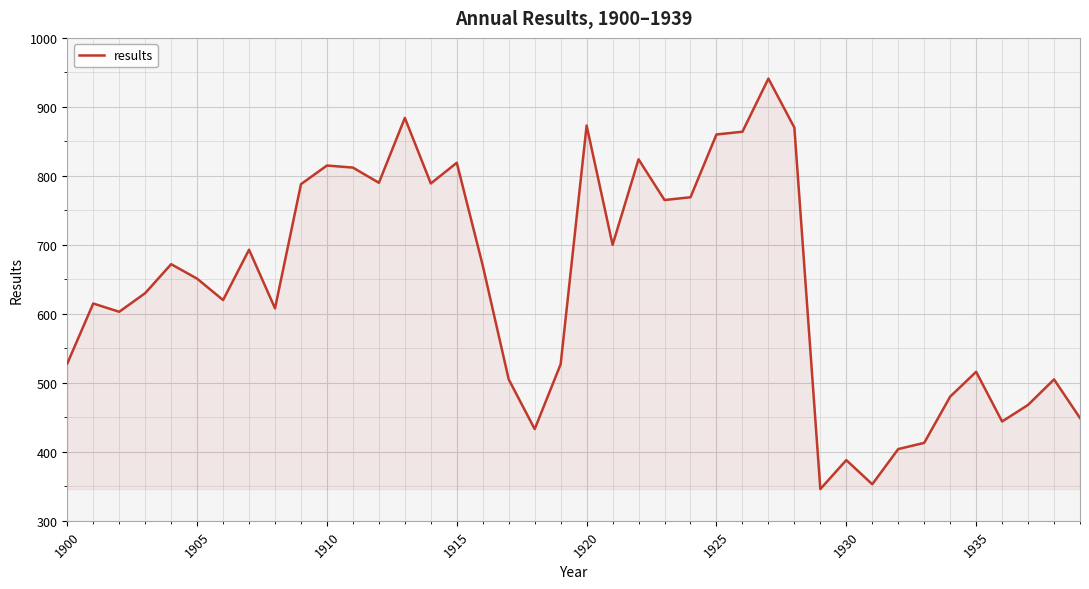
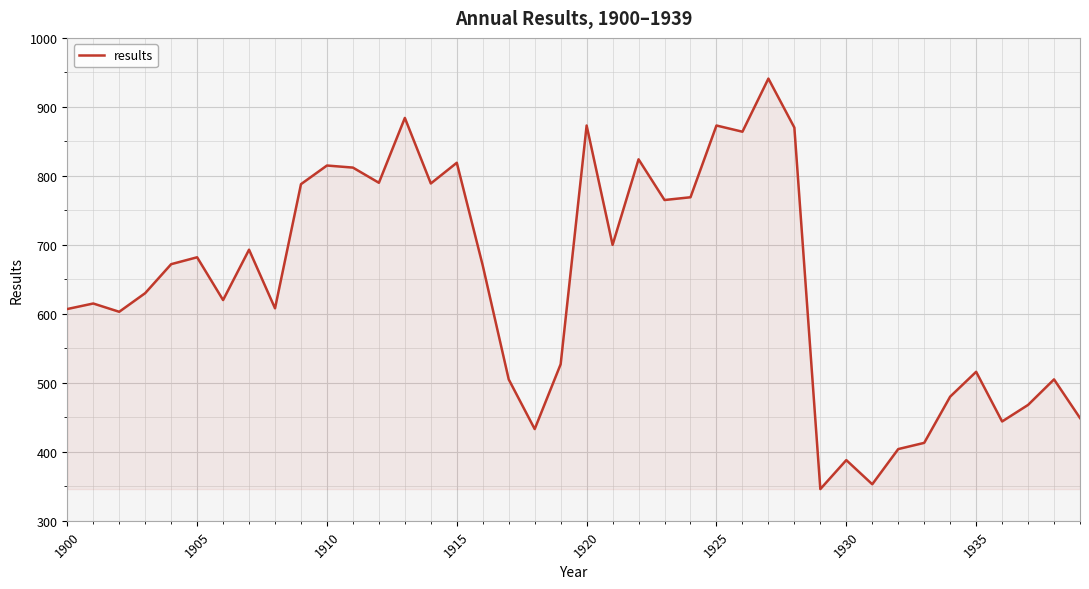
  {
-   "1900": 530,
-   "1905": 650,
+   "1900": 610,
+   "1905": 680,
    "1910": 820,
    "1915": 820,
    "1920": 870,
-   "1925": 860,
+   "1925": 870,
    "1930": 390,
    "1935": 520
  }
